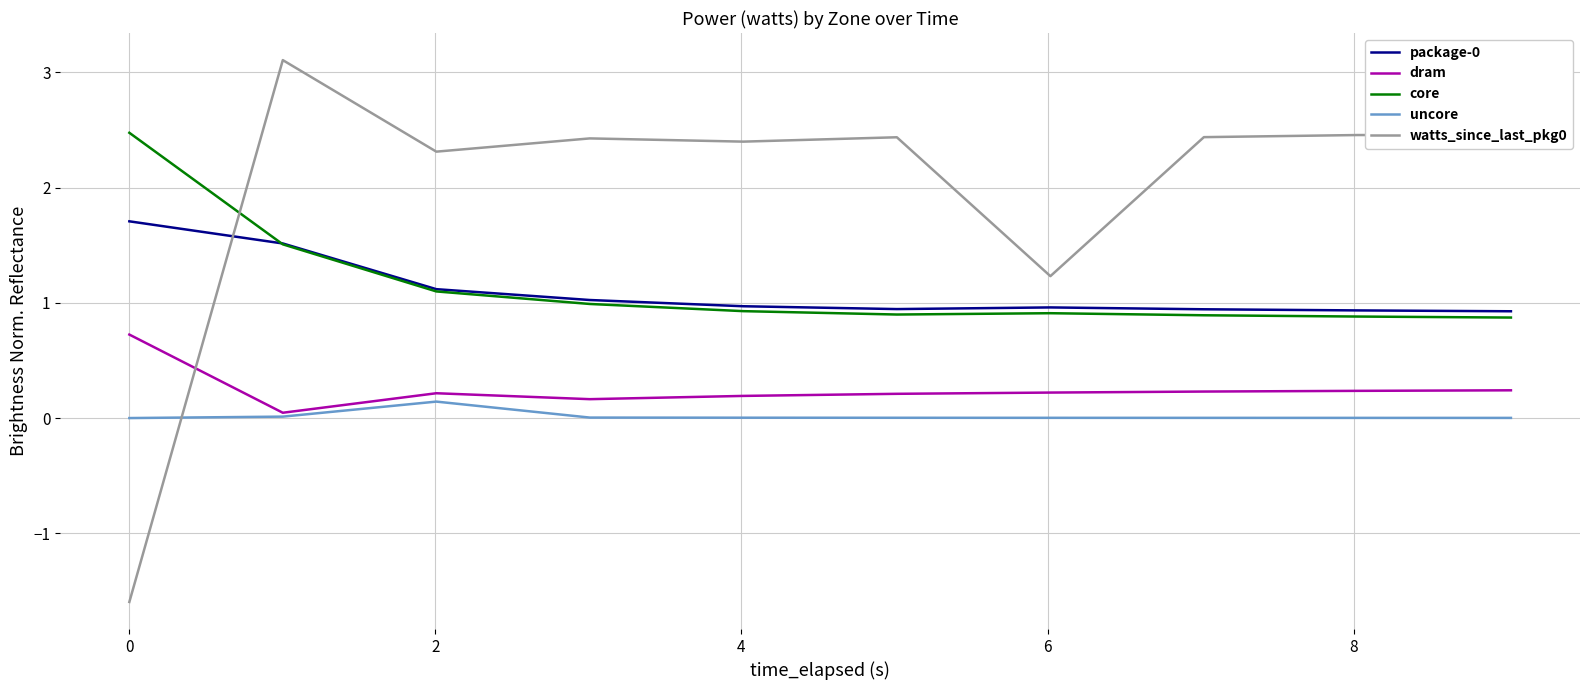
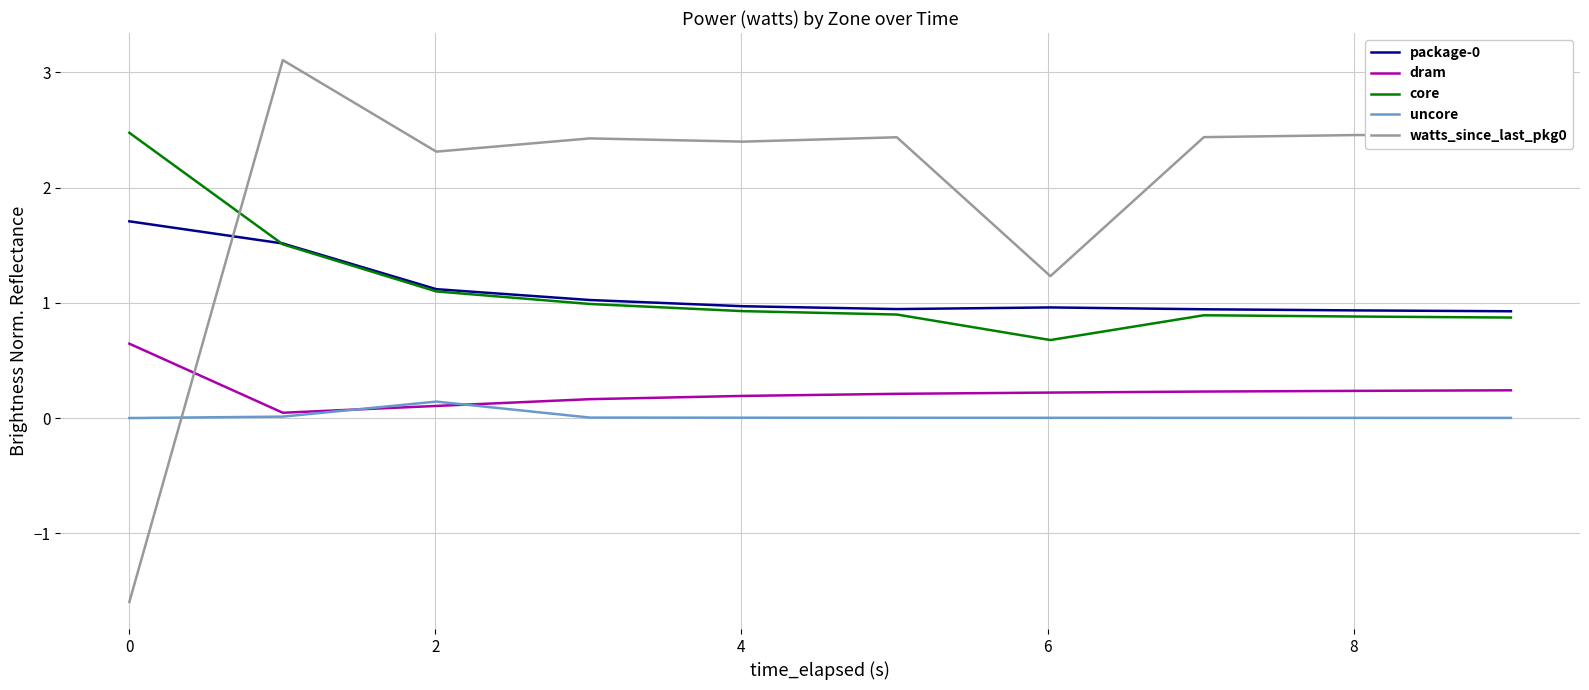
  {
    "package-0": {
      "0": 1.71,
      "4": 0.97,
      "6": 0.96
    },
    "dram": {
-     "0": 0.72,
-     "2": 0.22,
+     "0": 0.65,
+     "2": 0.11,
      "4": 0.19,
      "6": 0.22
    },
    "core": {
      "0": 2.48,
      "4": 0.93,
-     "6": 0.91
+     "6": 0.68
    },
    "uncore": {
      "0": 0.00,
      "2": 0.14,
      "4": 0.00,
      "6": 0.00
    },
    "watts_since_last_pkg0": {
      "0": -1.60,
      "2": 2.31,
      "4": 2.40,
      "6": 1.23
    }
  }
